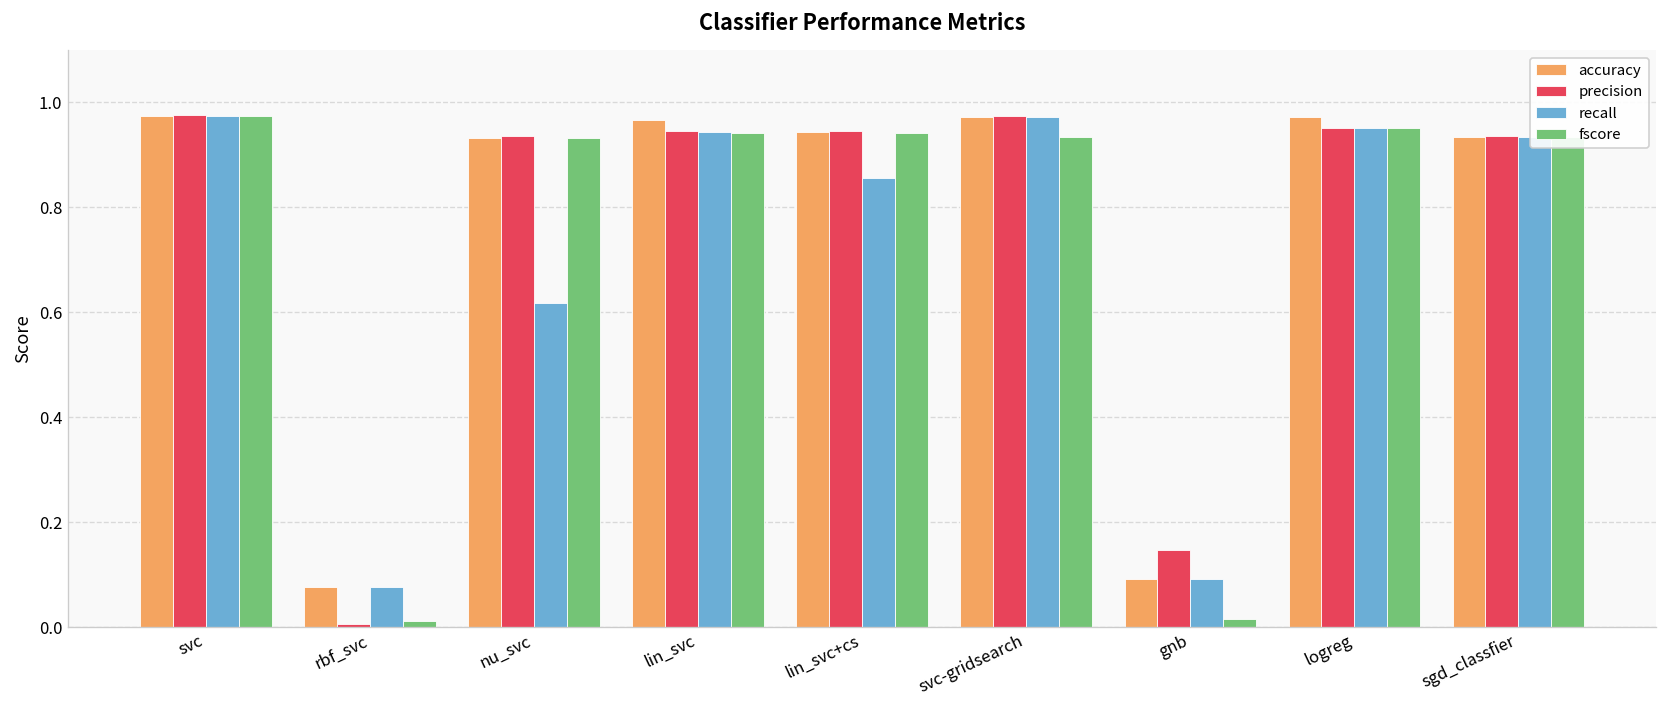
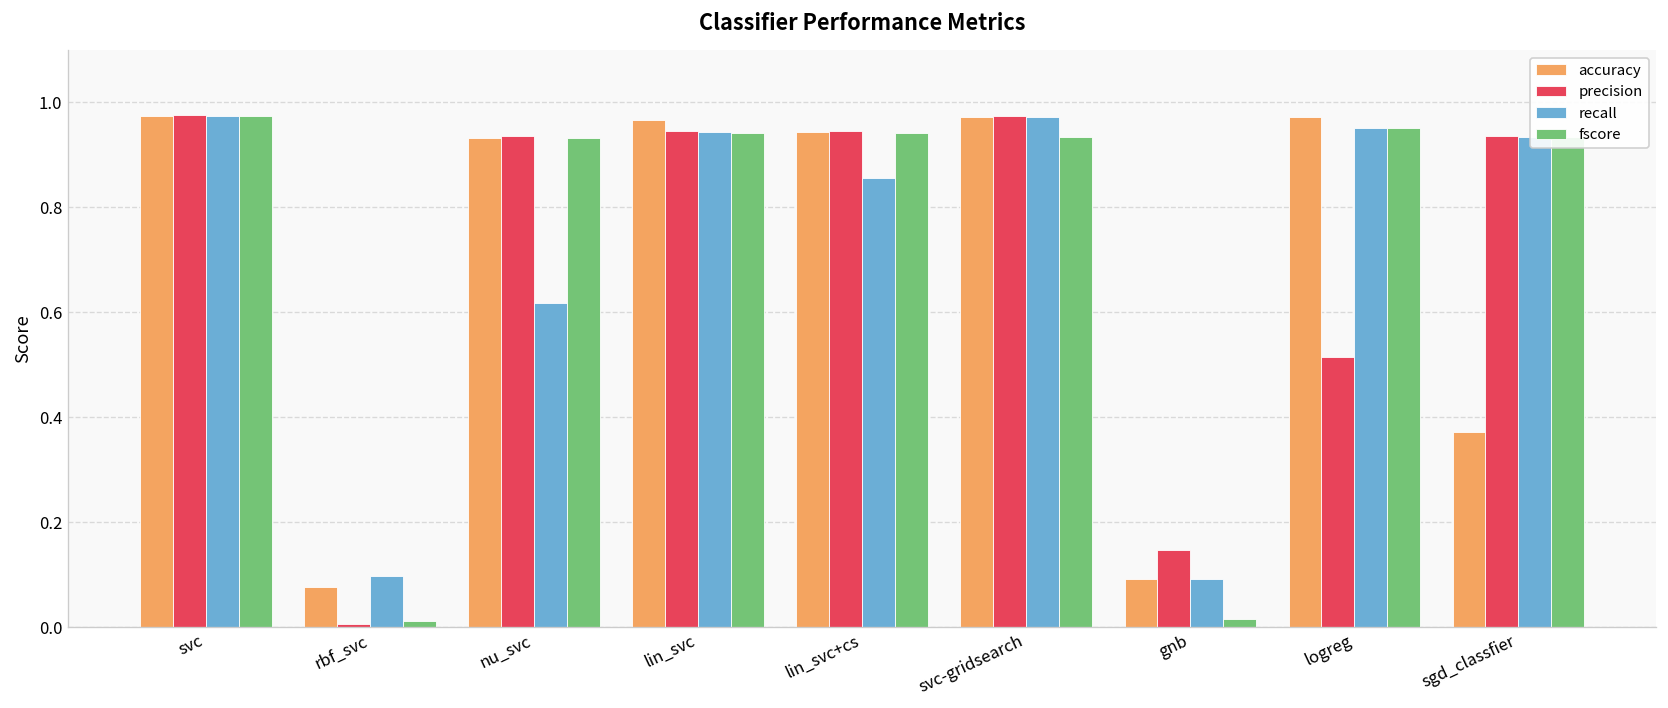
  {
    "accuracy": {
      "svc": 0.97,
      "rbf_svc": 0.08,
      "nu_svc": 0.93,
      "lin_svc": 0.97,
      "lin_svc+cs": 0.94,
      "svc-gridsearch": 0.97,
      "gnb": 0.09,
      "logreg": 0.97,
-     "sgd_classfier": 0.93
+     "sgd_classfier": 0.37
    },
    "precision": {
      "svc": 0.98,
      "rbf_svc": 0.01,
      "nu_svc": 0.94,
      "lin_svc": 0.95,
      "lin_svc+cs": 0.95,
      "svc-gridsearch": 0.97,
      "gnb": 0.15,
-     "logreg": 0.95,
+     "logreg": 0.52,
      "sgd_classfier": 0.94
    },
    "recall": {
      "svc": 0.97,
-     "rbf_svc": 0.08,
+     "rbf_svc": 0.10,
      "nu_svc": 0.62,
      "lin_svc": 0.94,
      "lin_svc+cs": 0.86,
      "svc-gridsearch": 0.97,
      "gnb": 0.09,
      "logreg": 0.95
    },
    "fscore": {
      "svc": 0.97,
      "rbf_svc": 0.01,
      "nu_svc": 0.93,
      "lin_svc": 0.94,
      "lin_svc+cs": 0.94,
      "svc-gridsearch": 0.93,
      "gnb": 0.02,
      "logreg": 0.95
    }
  }
